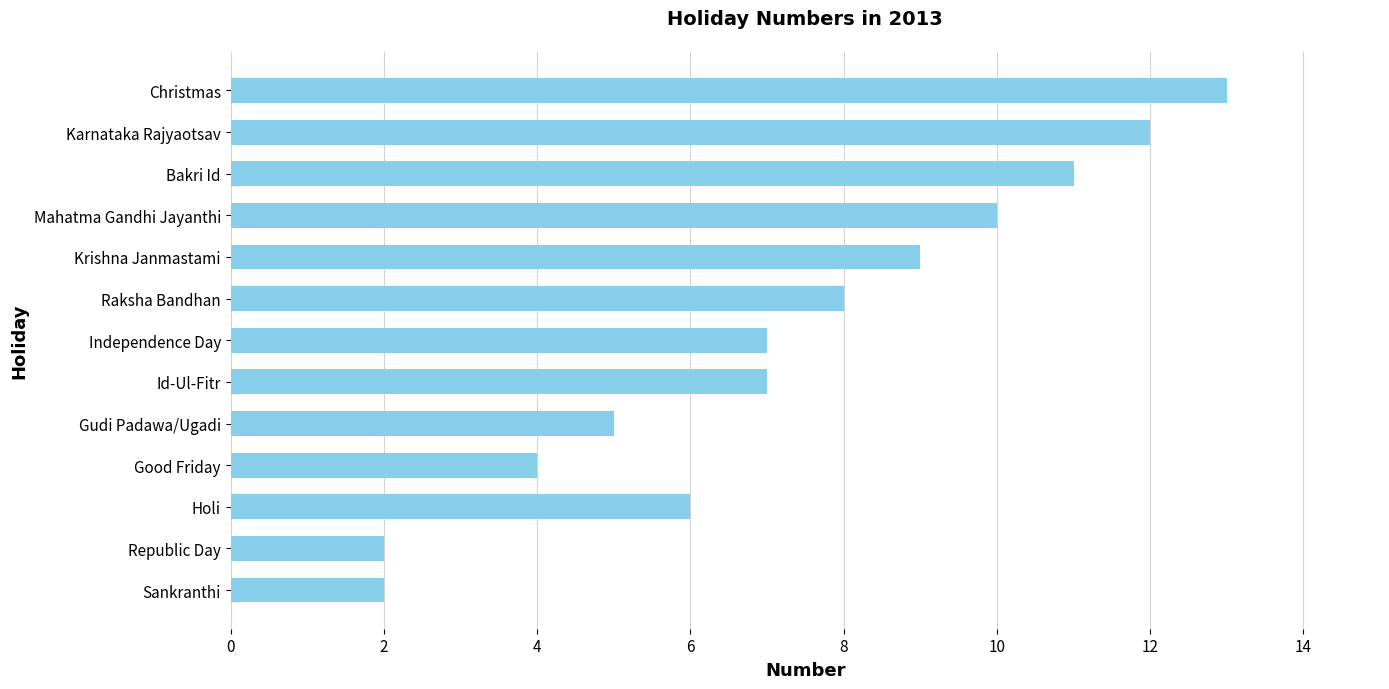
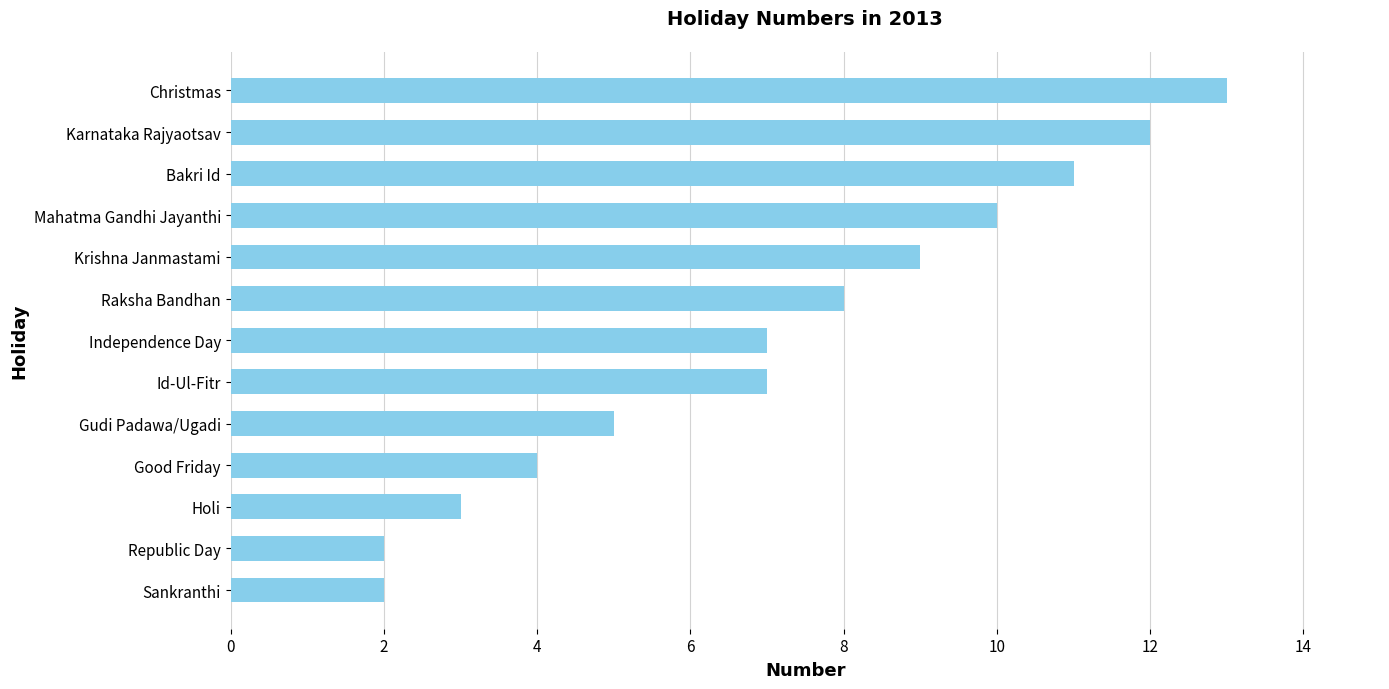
  {
    "Christmas": 13,
    "Karnataka Rajyaotsav": 12,
    "Bakri Id": 11,
    "Mahatma Gandhi Jayanthi": 10,
    "Krishna Janmastami": 9,
    "Raksha Bandhan": 8,
    "Independence Day": 7,
    "Id-Ul-Fitr": 7,
    "Gudi Padawa/Ugadi": 5,
    "Good Friday": 4,
-   "Holi": 6,
+   "Holi": 3,
    "Republic Day": 2,
    "Sankranthi": 2
  }
